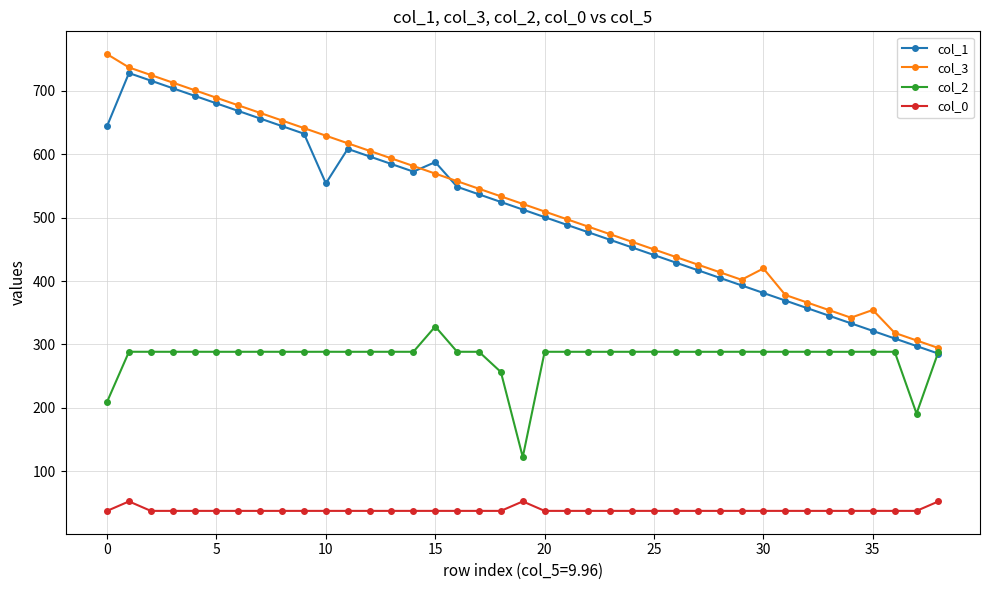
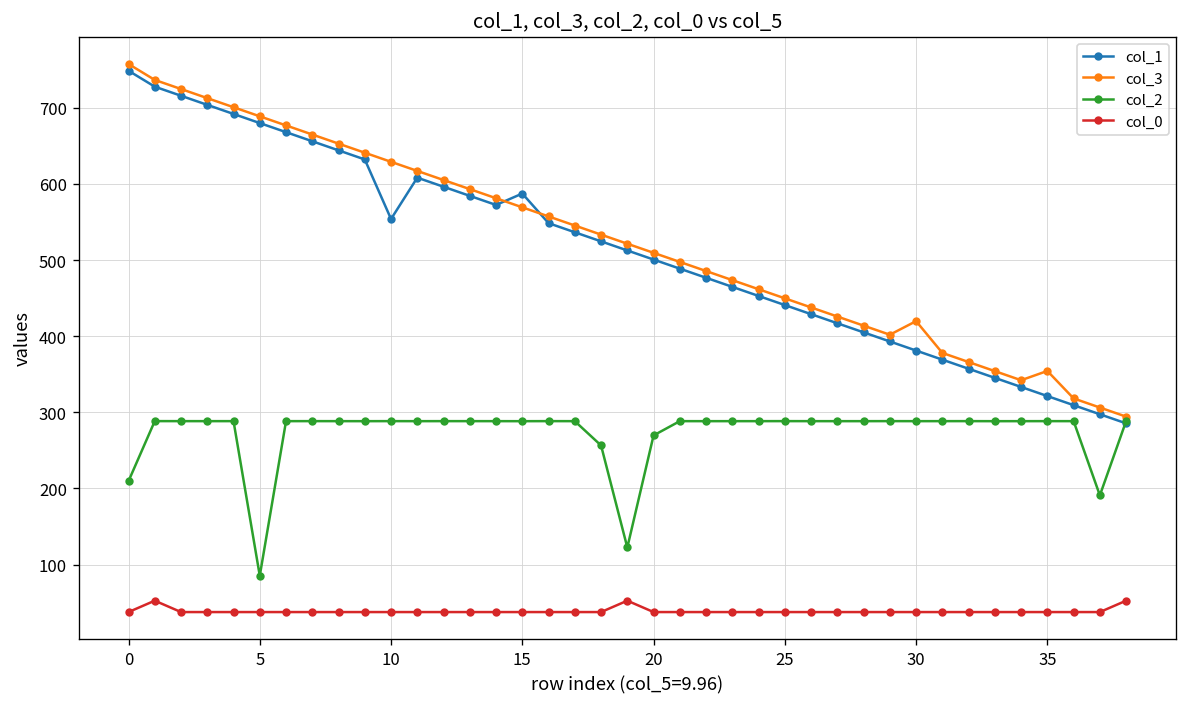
  {
    "col_1": {
-     "0": 640,
+     "0": 750,
      "5": 680,
      "10": 550,
      "15": 590,
      "20": 500,
      "25": 440,
      "30": 380,
      "35": 320
    },
    "col_3": {
      "0": 760,
      "5": 690,
      "10": 630,
      "15": 570,
      "20": 510,
      "25": 450,
      "30": 420,
      "35": 350
    },
    "col_2": {
      "0": 210,
-     "5": 290,
+     "5": 90,
      "10": 290,
-     "15": 330,
-     "20": 290,
+     "15": 290,
+     "20": 270,
      "25": 290,
      "30": 290,
      "35": 290
    },
    "col_0": {
      "0": 40,
      "5": 40,
      "10": 40,
      "15": 40,
      "20": 40,
      "25": 40,
      "30": 40,
      "35": 40
    }
  }
